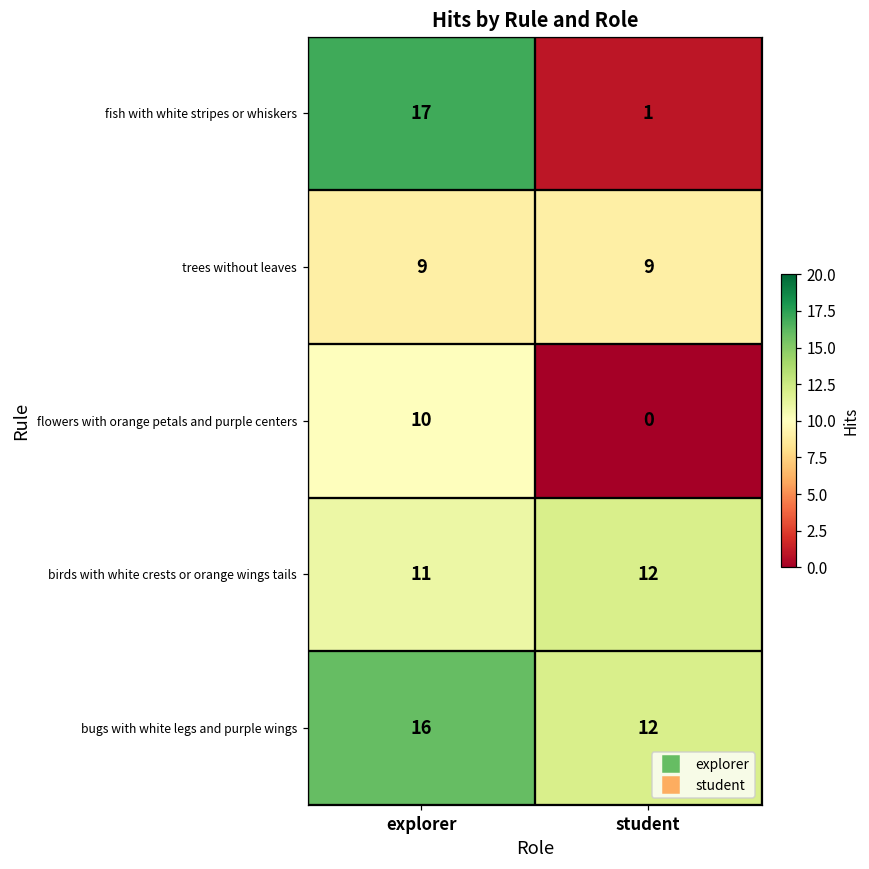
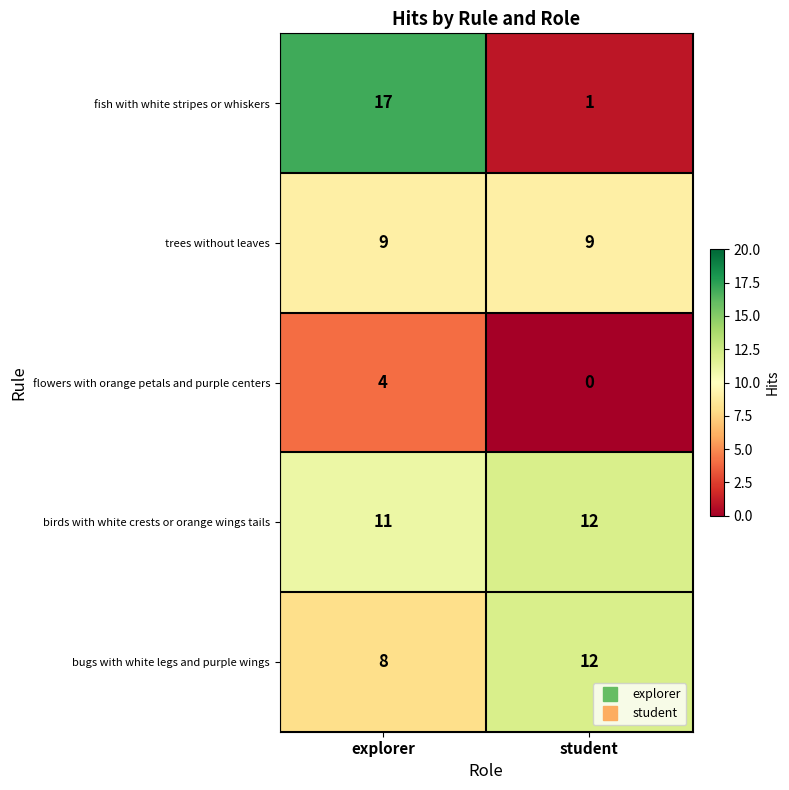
  {
    "fish with white stripes or whiskers": {
      "explorer": 17,
      "student": 1
    },
    "trees without leaves": {
      "explorer": 9,
      "student": 9
    },
    "flowers with orange petals and purple centers": {
-     "explorer": 10,
+     "explorer": 4,
      "student": 0
    },
    "birds with white crests or orange wings tails": {
      "explorer": 11,
      "student": 12
    },
    "bugs with white legs and purple wings": {
-     "explorer": 16,
+     "explorer": 8,
      "student": 12
    }
  }
